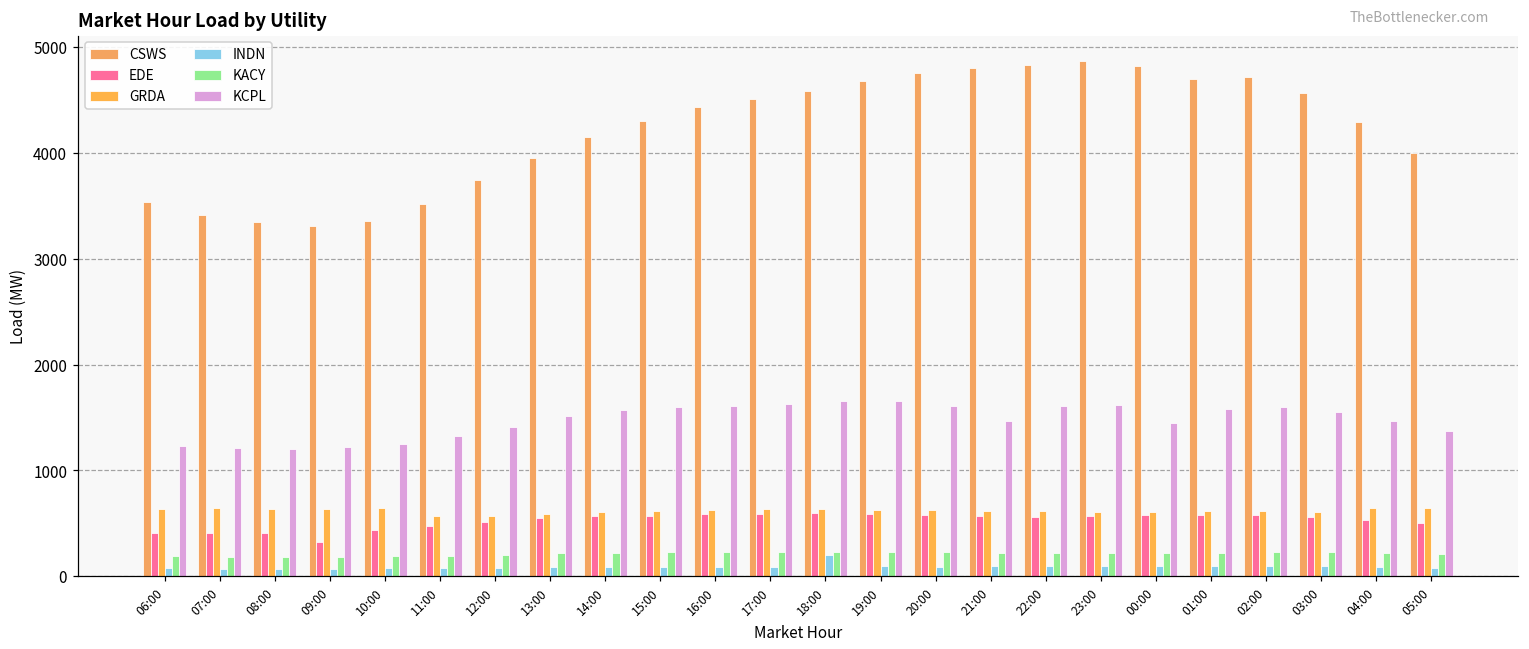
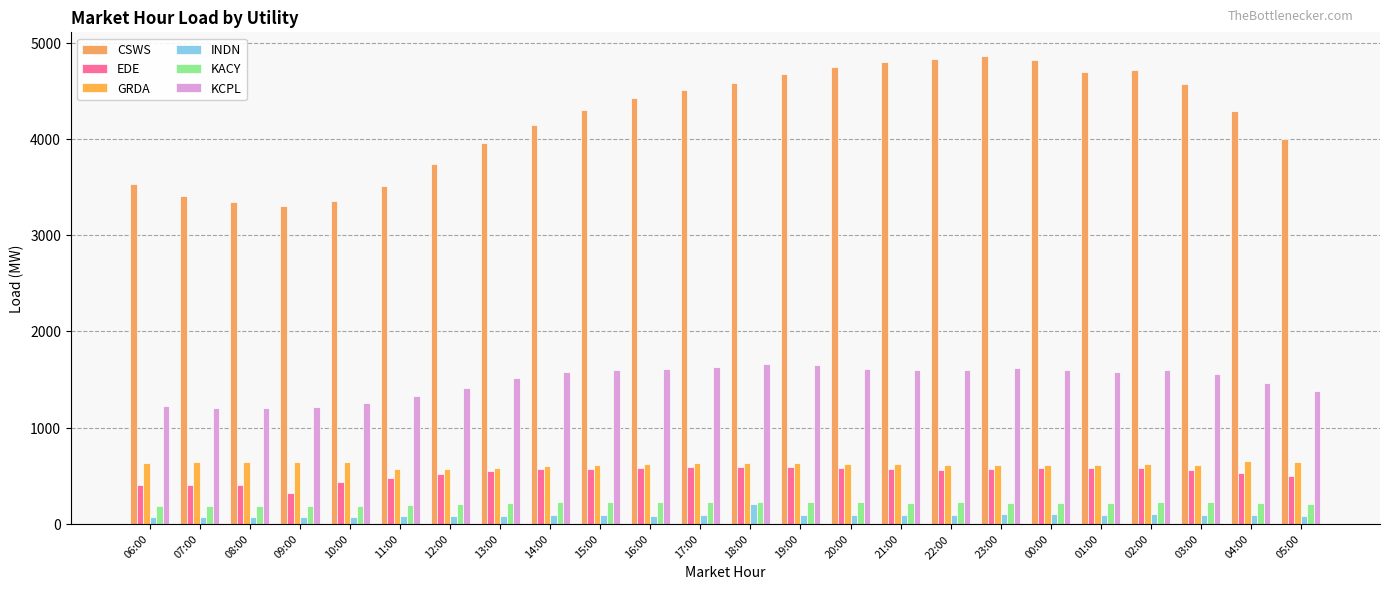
  {
    "EDE": {
      "06:00": 400,
      "07:00": 400,
      "08:00": 400,
      "09:00": 300,
      "10:00": 400,
      "11:00": 500,
      "12:00": 500,
      "13:00": 600,
      "14:00": 600,
      "15:00": 600,
      "16:00": 600,
      "17:00": 600,
      "18:00": 600,
      "19:00": 600,
      "20:00": 600,
      "21:00": 600,
      "22:00": 600,
      "23:00": 600,
      "00:00": 600,
      "01:00": 600,
      "02:00": 600,
      "03:00": 600,
      "04:00": 500,
      "05:00": 500
    },
    "INDN": {
      "06:00": 100,
      "07:00": 100,
      "08:00": 100,
      "09:00": 100,
      "10:00": 100,
      "11:00": 100,
      "12:00": 100,
      "13:00": 100,
      "14:00": 100,
      "15:00": 100,
      "16:00": 100,
      "17:00": 100,
      "18:00": 200,
      "19:00": 100,
      "20:00": 100,
      "21:00": 100,
      "22:00": 100,
      "23:00": 100,
      "00:00": 100,
      "01:00": 100,
      "02:00": 100,
      "03:00": 100,
      "04:00": 100,
      "05:00": 100
    },
    "KACY": {
      "06:00": 200,
      "07:00": 200,
      "08:00": 200,
      "09:00": 200,
      "10:00": 200,
      "11:00": 200,
      "12:00": 200,
      "13:00": 200,
      "14:00": 200,
      "15:00": 200,
      "16:00": 200,
      "17:00": 200,
      "18:00": 200,
      "19:00": 200,
      "20:00": 200,
      "21:00": 200,
      "22:00": 200,
      "23:00": 200,
      "00:00": 200,
      "01:00": 200,
      "02:00": 200,
      "03:00": 200,
      "04:00": 200,
      "05:00": 200
    },
    "KCPL": {
      "06:00": 1200,
      "07:00": 1200,
      "08:00": 1200,
      "09:00": 1200,
      "10:00": 1300,
      "11:00": 1300,
      "12:00": 1400,
      "13:00": 1500,
      "14:00": 1600,
      "15:00": 1600,
      "16:00": 1600,
      "17:00": 1600,
      "18:00": 1700,
      "19:00": 1700,
      "20:00": 1600,
-     "21:00": 1500,
+     "21:00": 1600,
      "22:00": 1600,
      "23:00": 1600,
-     "00:00": 1400,
+     "00:00": 1600,
      "01:00": 1600,
      "02:00": 1600,
      "03:00": 1600,
      "04:00": 1500,
      "05:00": 1400
    }
  }
